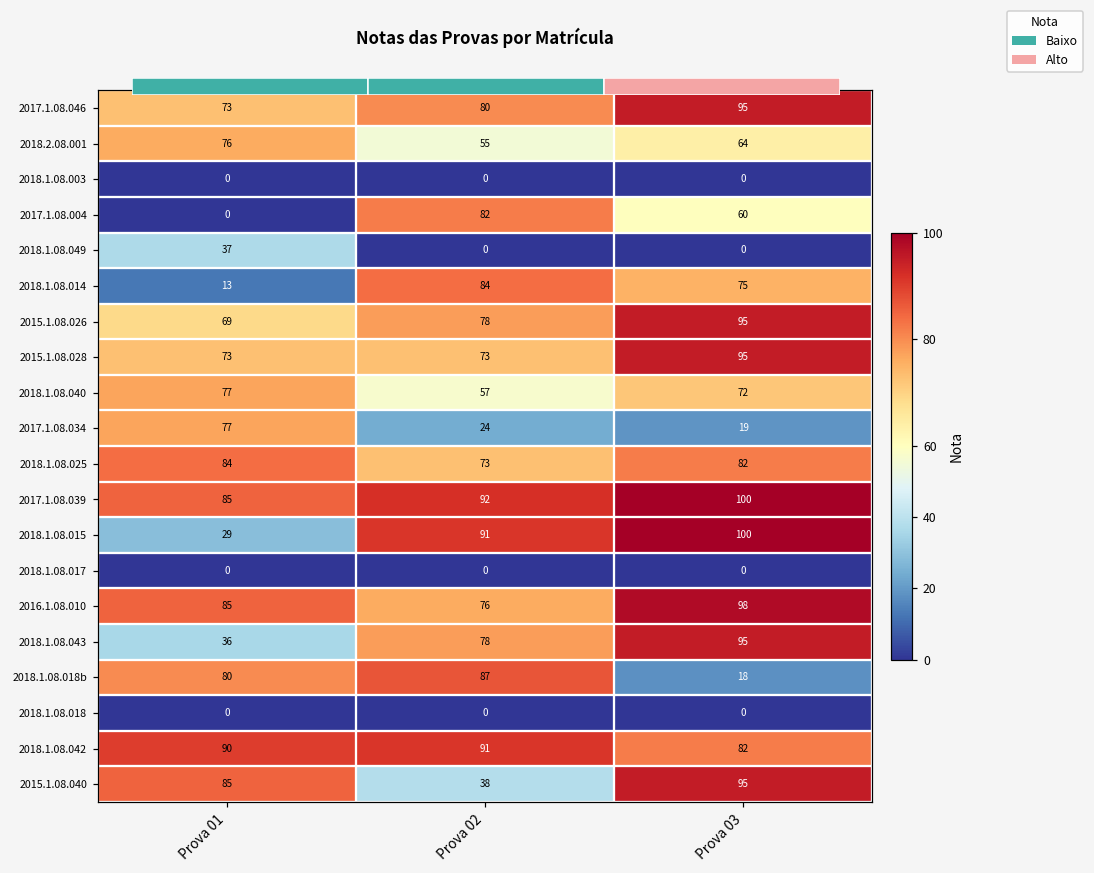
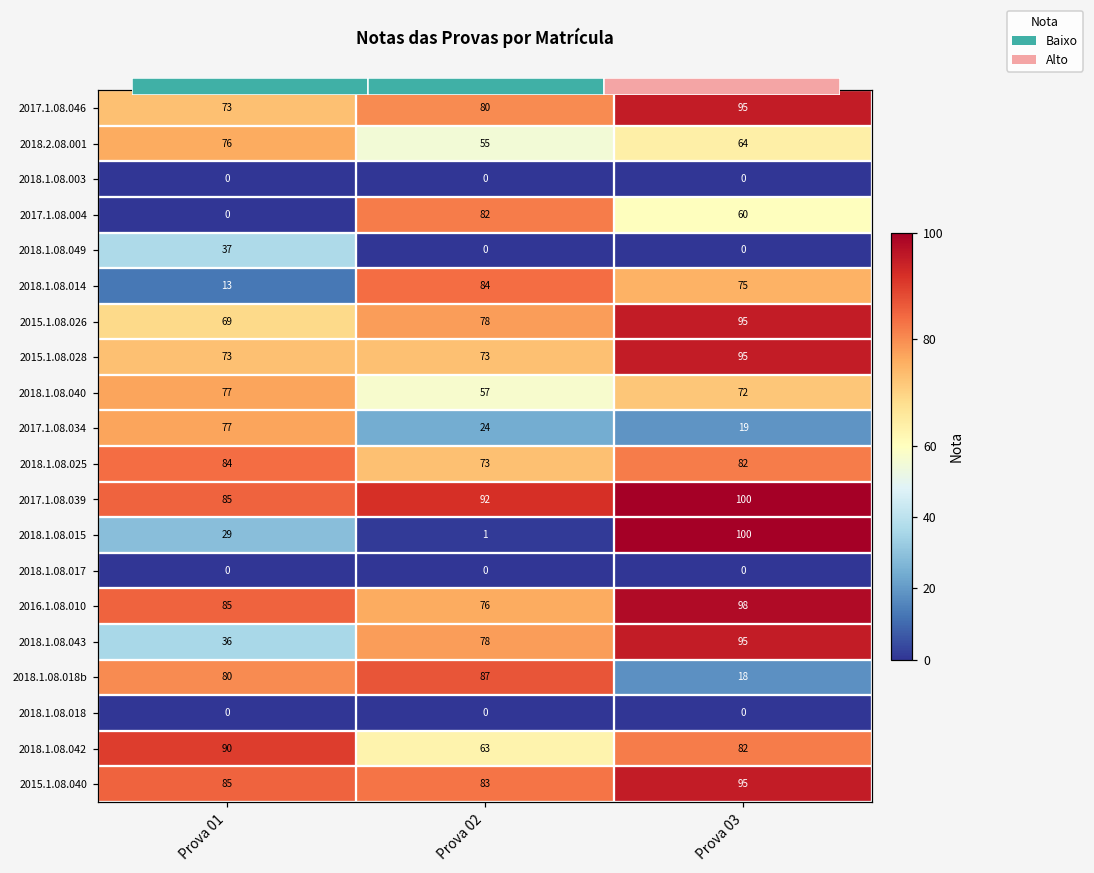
  {
    "Notas das Provas por Matrícula": {
      "2017.1.08.046": {
        "Prova 01": 73,
        "Prova 02": 80,
        "Prova 03": 95
      },
      "2018.2.08.001": {
        "Prova 01": 76,
        "Prova 02": 55,
        "Prova 03": 64
      },
      "2018.1.08.003": {
        "Prova 01": 0,
        "Prova 02": 0,
        "Prova 03": 0
      },
      "2017.1.08.004": {
        "Prova 01": 0,
        "Prova 02": 82,
        "Prova 03": 60
      },
      "2018.1.08.049": {
        "Prova 01": 37,
        "Prova 02": 0,
        "Prova 03": 0
      },
      "2018.1.08.014": {
        "Prova 01": 13,
        "Prova 02": 84,
        "Prova 03": 75
      },
      "2015.1.08.026": {
        "Prova 01": 69,
        "Prova 02": 78,
        "Prova 03": 95
      },
      "2015.1.08.028": {
        "Prova 01": 73,
        "Prova 02": 73,
        "Prova 03": 95
      },
      "2018.1.08.040": {
        "Prova 01": 77,
        "Prova 02": 57,
        "Prova 03": 72
      },
      "2017.1.08.034": {
        "Prova 01": 77,
        "Prova 02": 24,
        "Prova 03": 19
      },
      "2018.1.08.025": {
        "Prova 01": 84,
        "Prova 02": 73,
        "Prova 03": 82
      },
      "2017.1.08.039": {
        "Prova 01": 85,
        "Prova 02": 92,
        "Prova 03": 100
      },
      "2018.1.08.015": {
        "Prova 01": 29,
-       "Prova 02": 91,
+       "Prova 02": 1,
        "Prova 03": 100
      },
      "2018.1.08.017": {
        "Prova 01": 0,
        "Prova 02": 0,
        "Prova 03": 0
      },
      "2016.1.08.010": {
        "Prova 01": 85,
        "Prova 02": 76,
        "Prova 03": 98
      },
      "2018.1.08.043": {
        "Prova 01": 36,
        "Prova 02": 78,
        "Prova 03": 95
      },
      "2018.1.08.018b": {
        "Prova 01": 80,
        "Prova 02": 87,
        "Prova 03": 18
      },
      "2018.1.08.018": {
        "Prova 01": 0,
        "Prova 02": 0,
        "Prova 03": 0
      },
      "2018.1.08.042": {
        "Prova 01": 90,
-       "Prova 02": 91,
+       "Prova 02": 63,
        "Prova 03": 82
      },
      "2015.1.08.040": {
        "Prova 01": 85,
-       "Prova 02": 38,
+       "Prova 02": 83,
        "Prova 03": 95
      }
    }
  }
